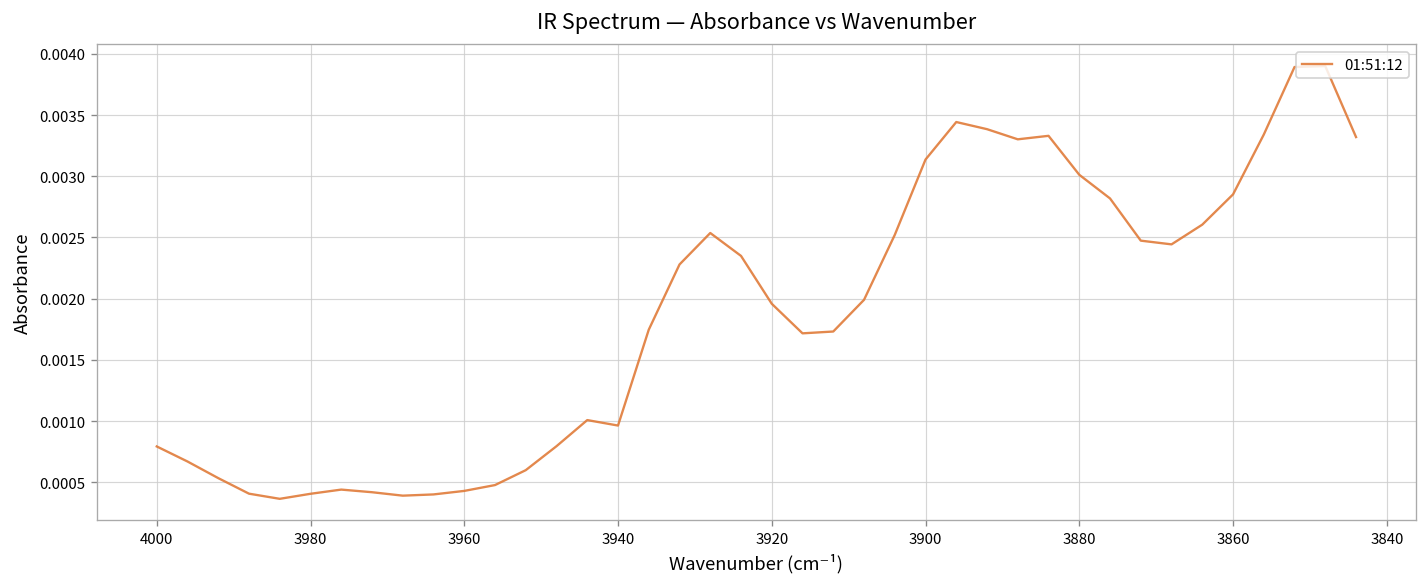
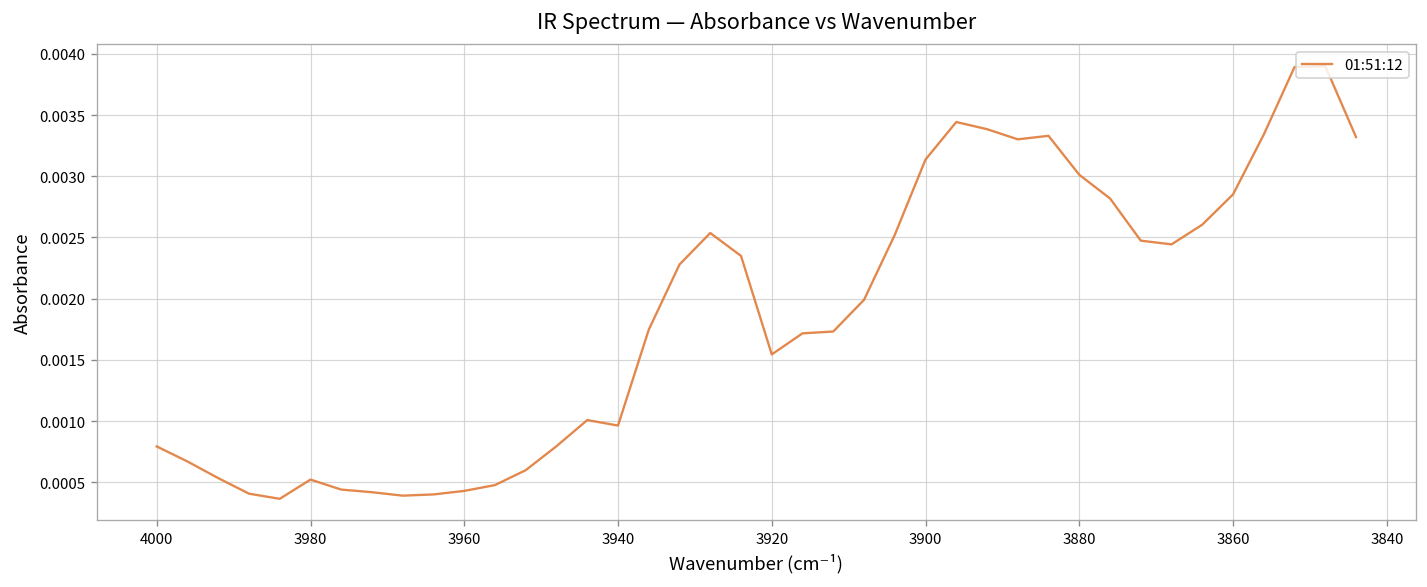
  {
    "4000": 0.00079,
-   "3980": 0.00041,
+   "3980": 0.00052,
    "3960": 0.00043,
    "3940": 0.00096,
-   "3920": 0.00196,
+   "3920": 0.00154,
    "3900": 0.00314,
    "3880": 0.00301,
    "3860": 0.00285
  }
